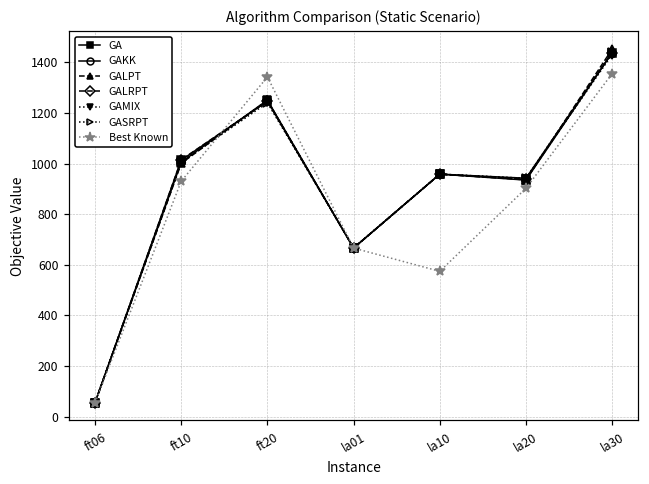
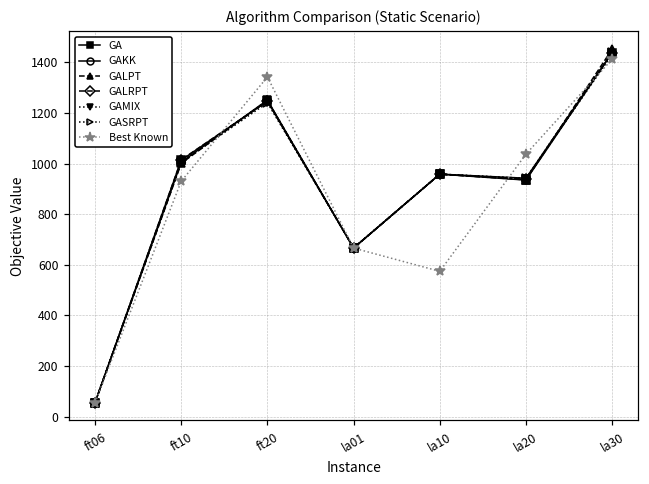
  {
    "Best Known": {
      "ft10": 930,
      "ft20": 1340,
      "la10": 570,
-     "la20": 900,
-     "la30": 1360
+     "la20": 1040,
+     "la30": 1410
    }
  }
